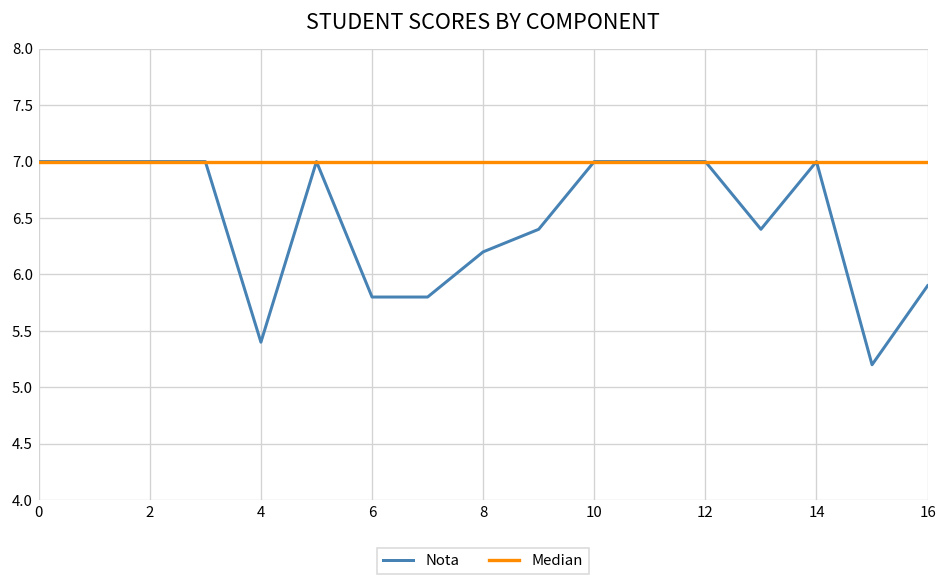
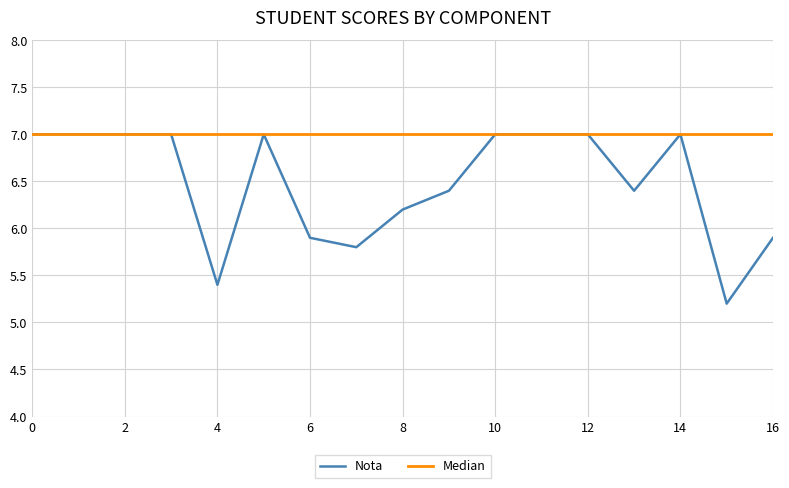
  {
    "0": 7.0,
    "2": 7.0,
    "4": 5.4,
-   "6": 5.8,
+   "6": 5.9,
    "8": 6.2,
    "10": 7.0,
    "12": 7.0,
    "14": 7.0,
    "16": 5.9
  }
